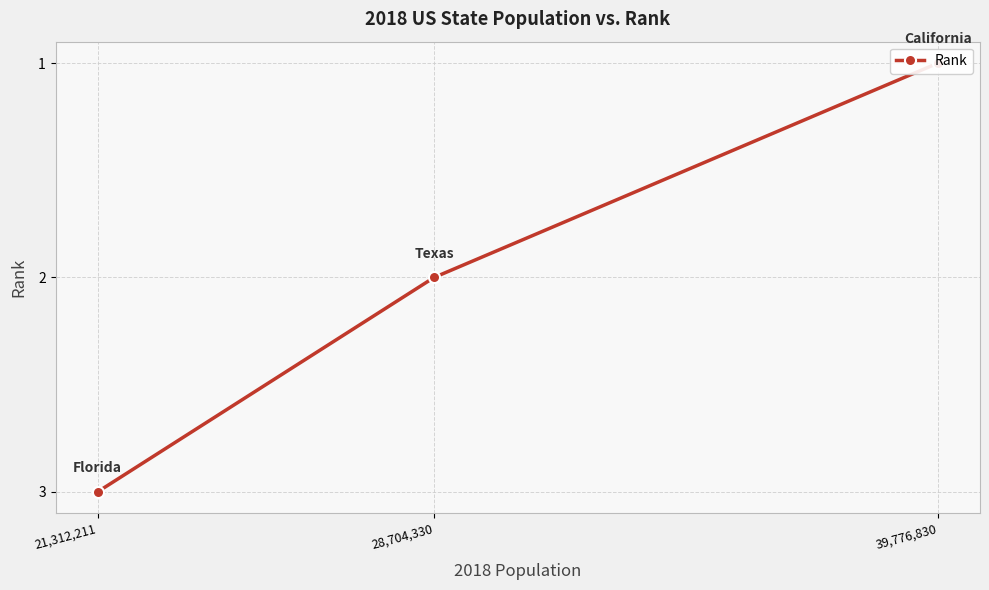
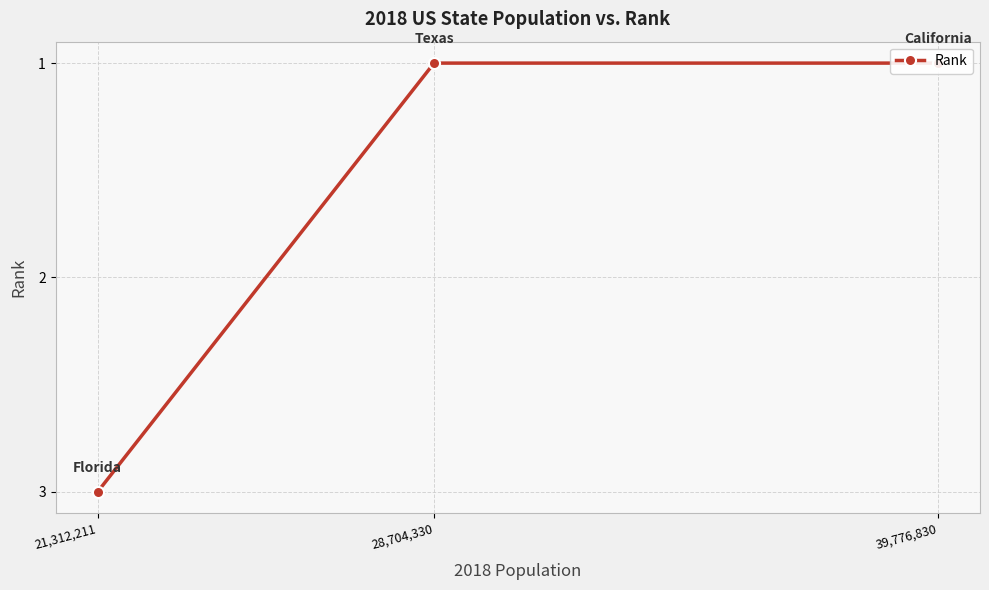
  {
    "21,312,211": 3,
-   "28,704,330": 2
+   "28,704,330": 1
  }
